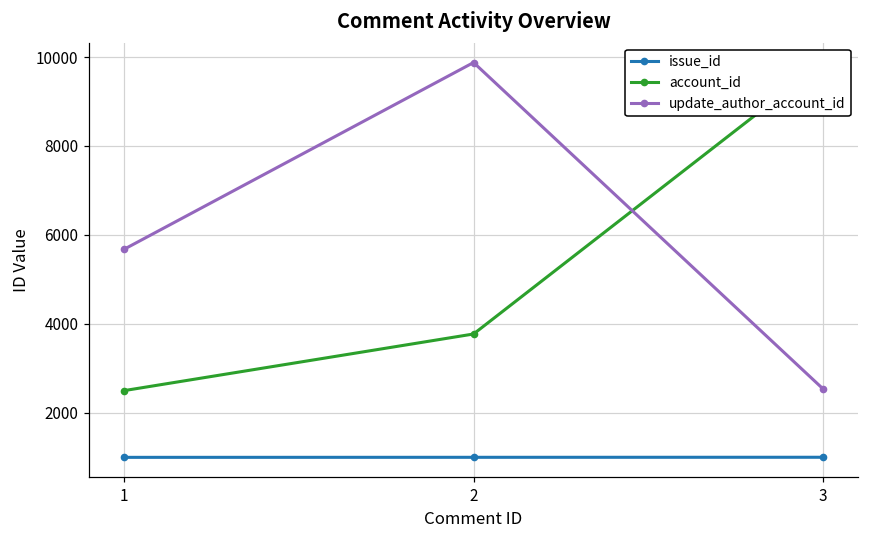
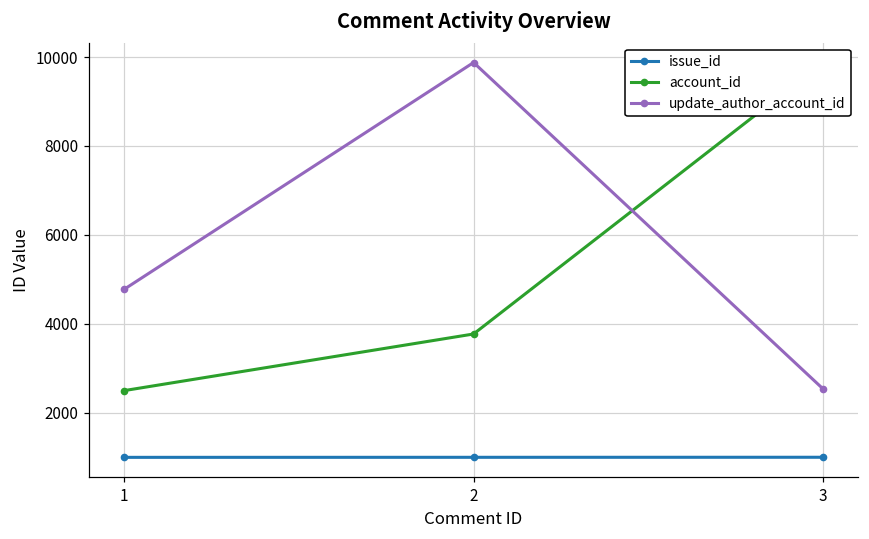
  {
    "issue_id": {
      "1": 1000,
      "2": 1000,
      "3": 1000
    },
    "account_id": {
      "1": 2500,
      "2": 3800
    },
    "update_author_account_id": {
-     "1": 5700,
+     "1": 4800,
      "2": 9900,
      "3": 2500
    }
  }
